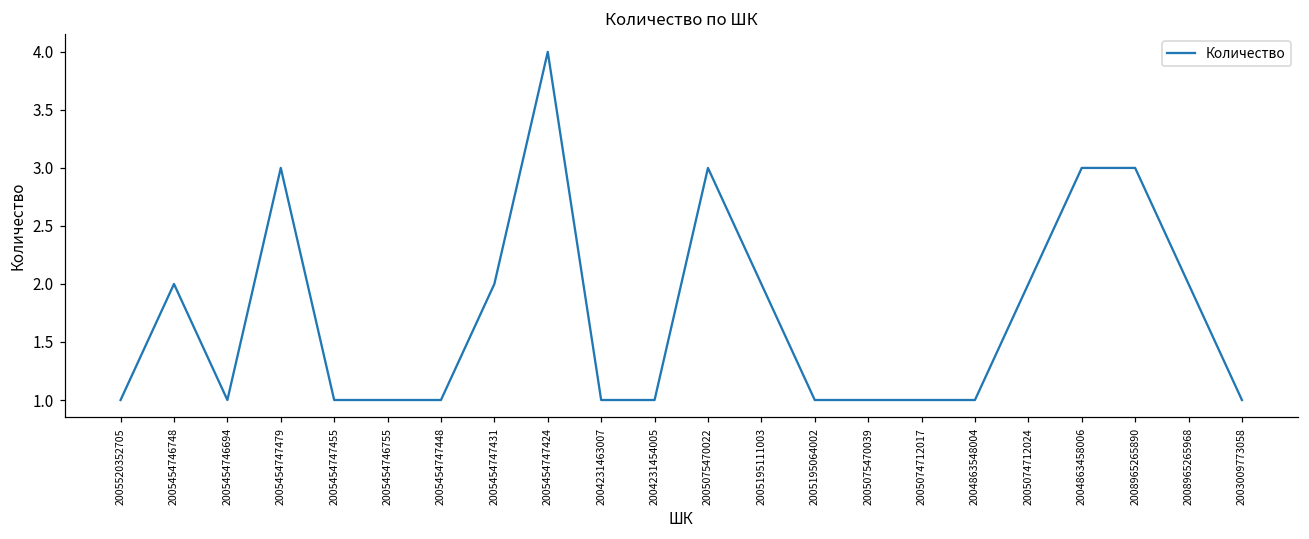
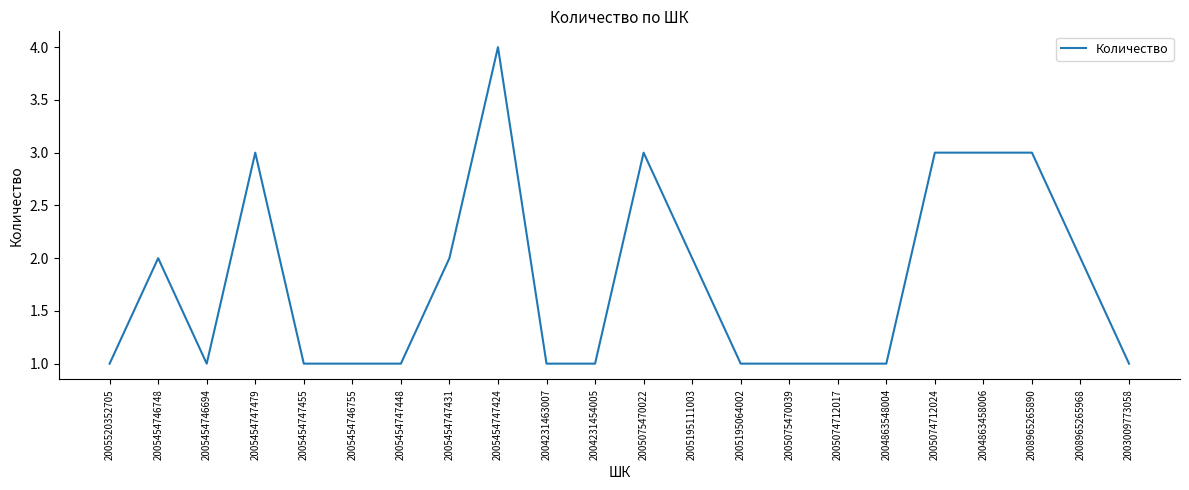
  {
    "2005520352705": 1,
    "2005454746748": 2,
    "2005454746694": 1,
    "2005454747479": 3,
    "2005454747455": 1,
    "2005454746755": 1,
    "2005454747448": 1,
    "2005454747431": 2,
    "2005454747424": 4,
    "2004231463007": 1,
    "2004231454005": 1,
    "2005075470022": 3,
    "2005195111003": 2,
    "2005195064002": 1,
    "2005075470039": 1,
    "2005074712017": 1,
    "2004863548004": 1,
-   "2005074712024": 2,
+   "2005074712024": 3,
    "2004863458006": 3,
    "2008965265890": 3,
    "2008965265968": 2,
    "2003009773058": 1
  }
